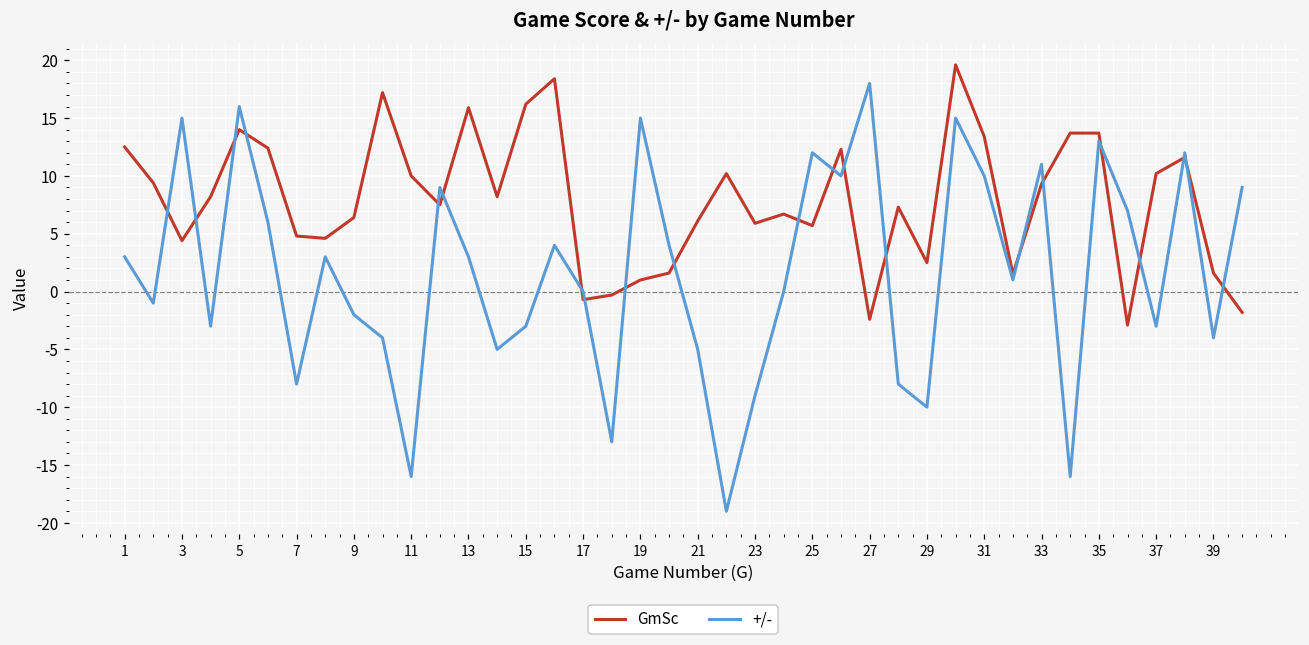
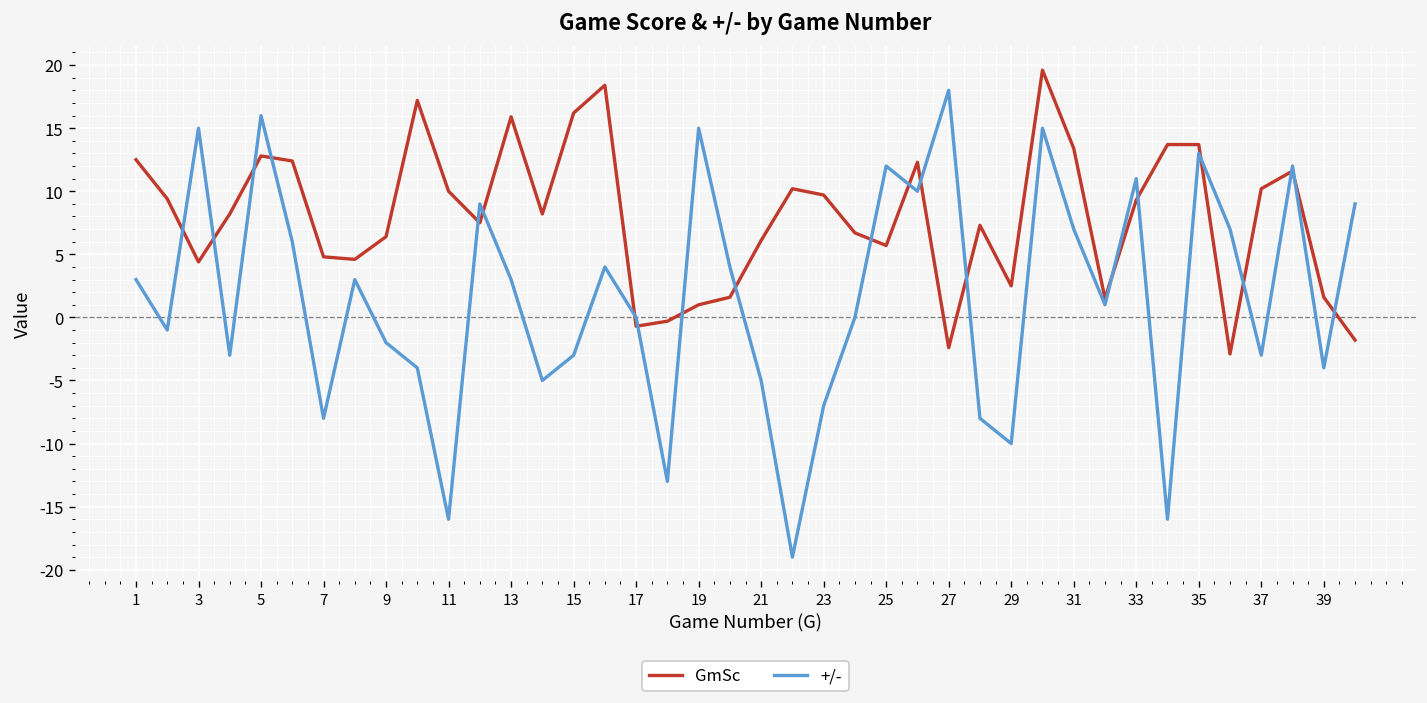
  {
    "GmSc": {
      "1": 12.5,
      "3": 4.4,
-     "5": 14.0,
+     "5": 12.8,
      "7": 4.8,
      "9": 6.4,
      "11": 10.0,
      "13": 15.9,
      "15": 16.2,
      "17": -0.7,
      "19": 1.0,
      "21": 6.1,
-     "23": 5.9,
+     "23": 9.7,
      "25": 5.7,
      "27": -2.4,
      "29": 2.5,
      "31": 13.4,
      "33": 9.3,
      "35": 13.7,
      "37": 10.2,
      "39": 1.6
    },
    "+/-": {
      "1": 3,
      "3": 15,
      "5": 16,
      "7": -8,
      "9": -2,
      "11": -16,
      "13": 3,
      "15": -3,
      "17": 0,
      "19": 15,
      "21": -5,
-     "23": -9,
+     "23": -7,
      "25": 12,
      "27": 18,
      "29": -10,
-     "31": 10,
+     "31": 7,
      "33": 11,
      "35": 13,
      "37": -3,
      "39": -4
    }
  }
